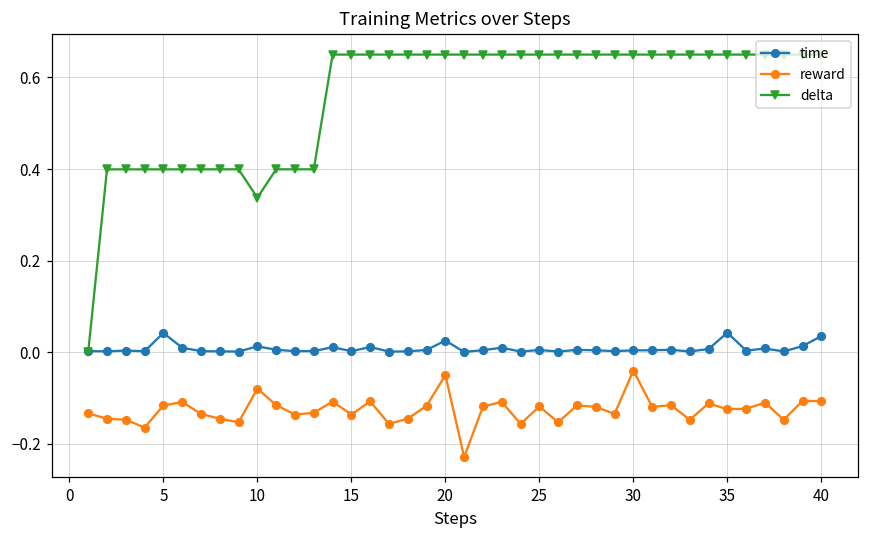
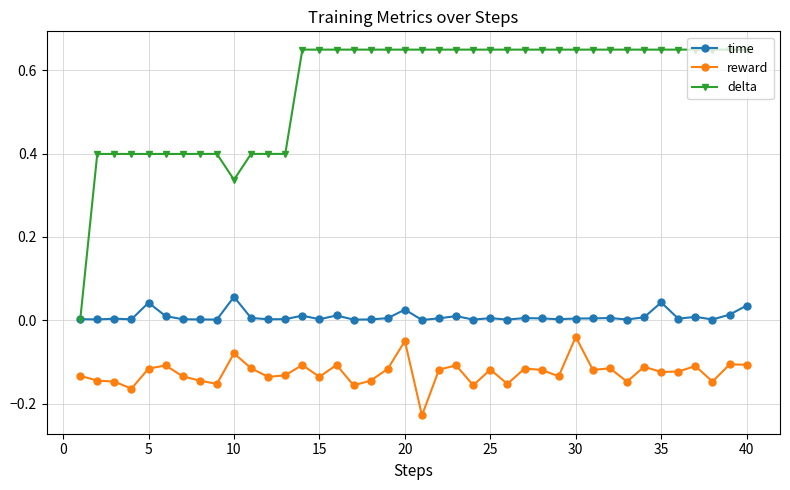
  {
    "time": {
      "5": 0.04,
-     "10": 0.01,
+     "10": 0.06,
      "15": 0.00,
      "20": 0.03,
      "25": 0.00,
      "30": 0.00,
      "35": 0.04,
      "40": 0.04
    },
    "reward": {
      "5": -0.12,
      "10": -0.08,
      "15": -0.14,
      "20": -0.05,
      "25": -0.12,
      "30": -0.04,
      "35": -0.12,
      "40": -0.11
    },
    "delta": {
      "5": 0.40,
      "10": 0.34,
      "15": 0.65,
      "20": 0.65,
      "25": 0.65,
      "30": 0.65,
      "35": 0.65
    }
  }
